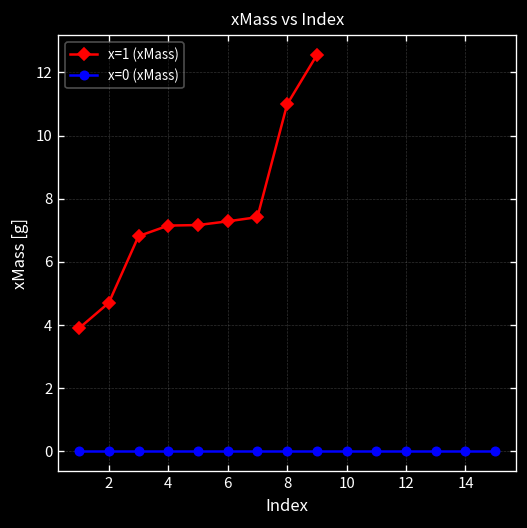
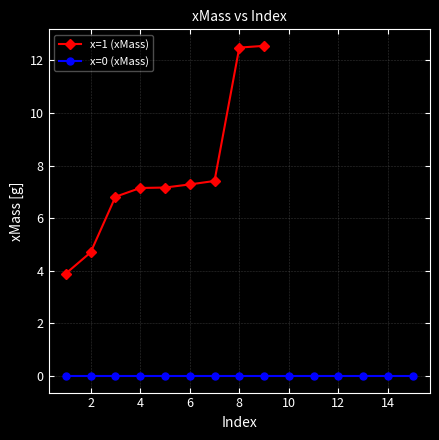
  {
    "x=1 (xMass)": {
      "2": 4.7,
      "4": 7.1,
      "6": 7.3,
-     "8": 11.0
+     "8": 12.5
    },
    "x=0 (xMass)": {
      "2": 0.0,
      "4": 0.0,
      "6": 0.0,
      "8": 0.0,
      "10": 0.0,
      "12": 0.0,
      "14": 0.0
    }
  }
